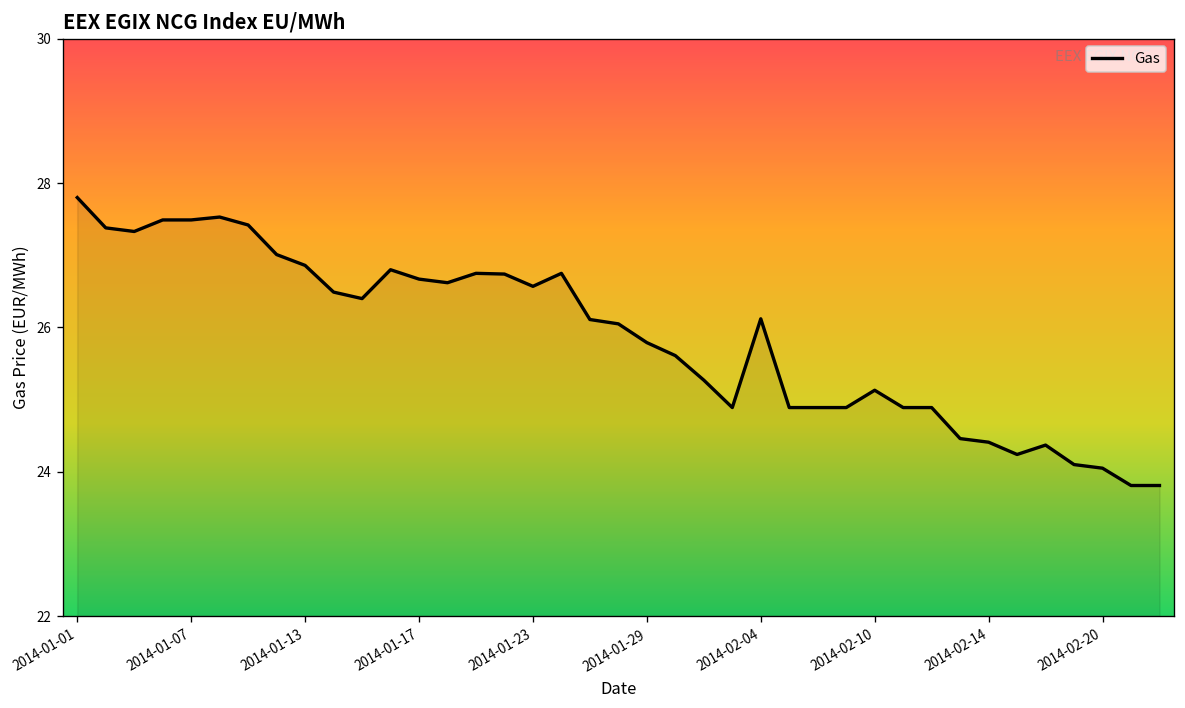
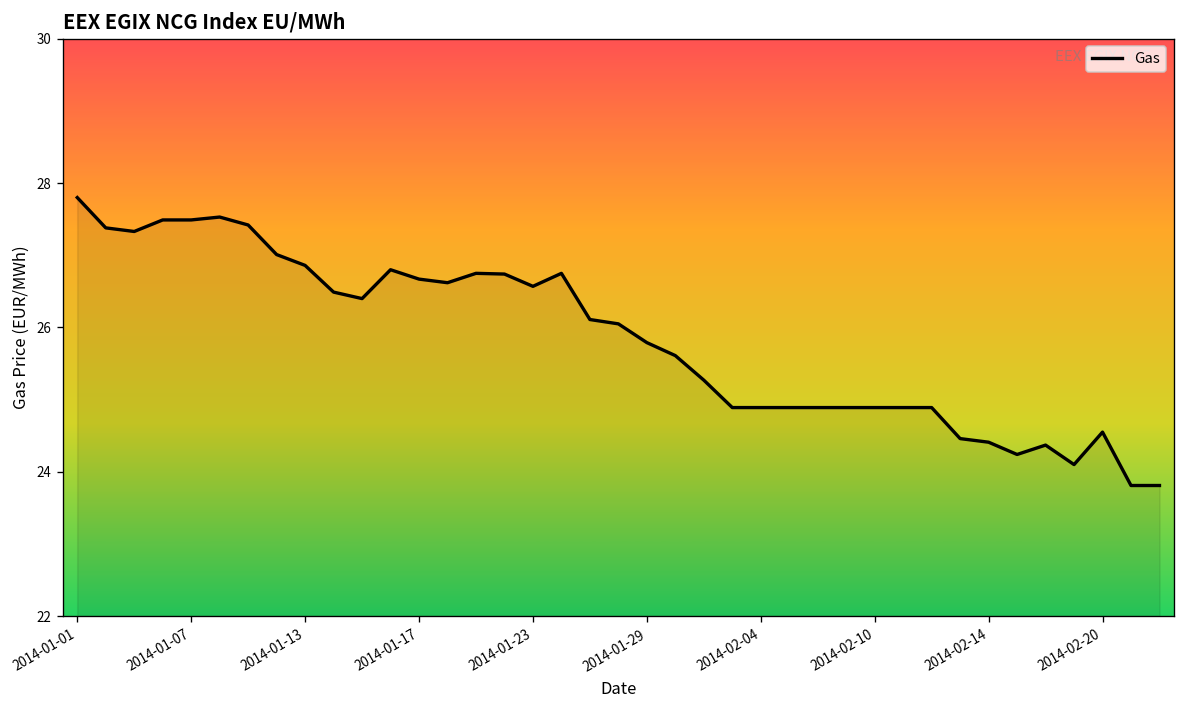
  {
    "2014-01-01": 27.8,
    "2014-01-07": 27.5,
    "2014-01-13": 26.9,
    "2014-01-17": 26.7,
    "2014-01-23": 26.6,
    "2014-01-29": 25.8,
-   "2014-02-04": 26.1,
-   "2014-02-10": 25.1,
+   "2014-02-04": 24.9,
+   "2014-02-10": 24.9,
    "2014-02-14": 24.4,
-   "2014-02-20": 24.1
+   "2014-02-20": 24.6
  }
